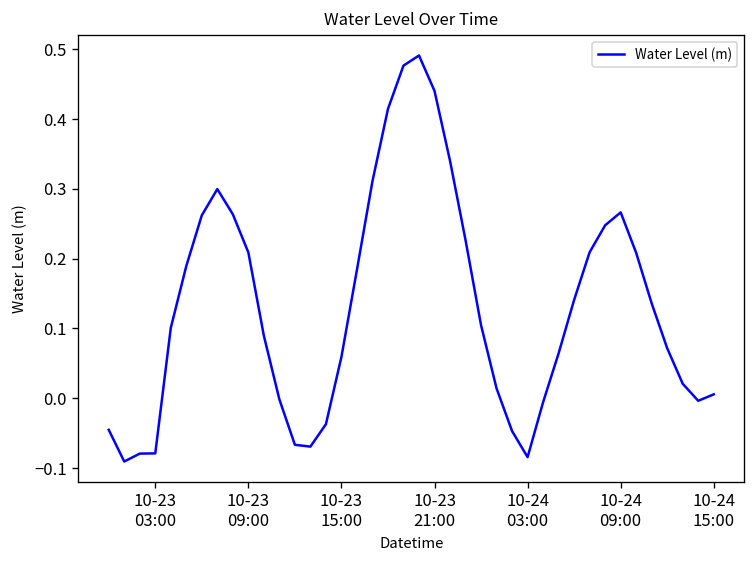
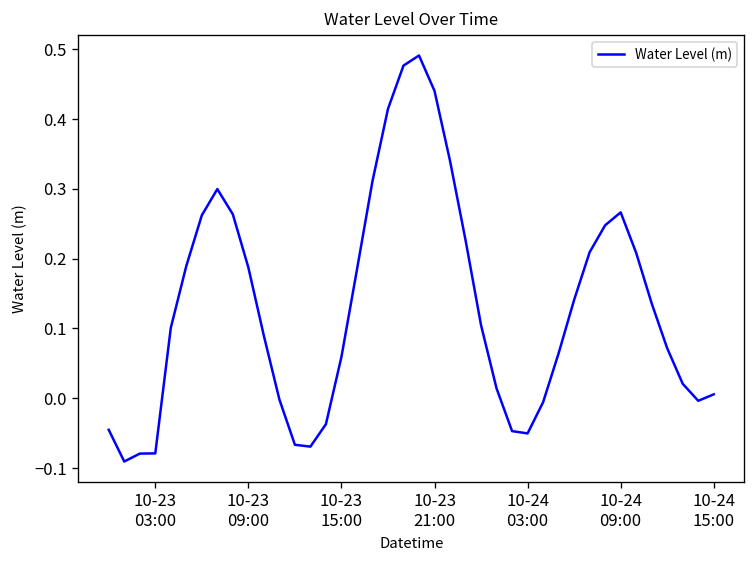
  {
    "10-23 03:00": -0.08,
-   "10-23 09:00": 0.21,
+   "10-23 09:00": 0.19,
    "10-23 15:00": 0.06,
    "10-23 21:00": 0.44,
-   "10-24 03:00": -0.08,
+   "10-24 03:00": -0.05,
    "10-24 09:00": 0.27,
    "10-24 15:00": 0.01
  }
